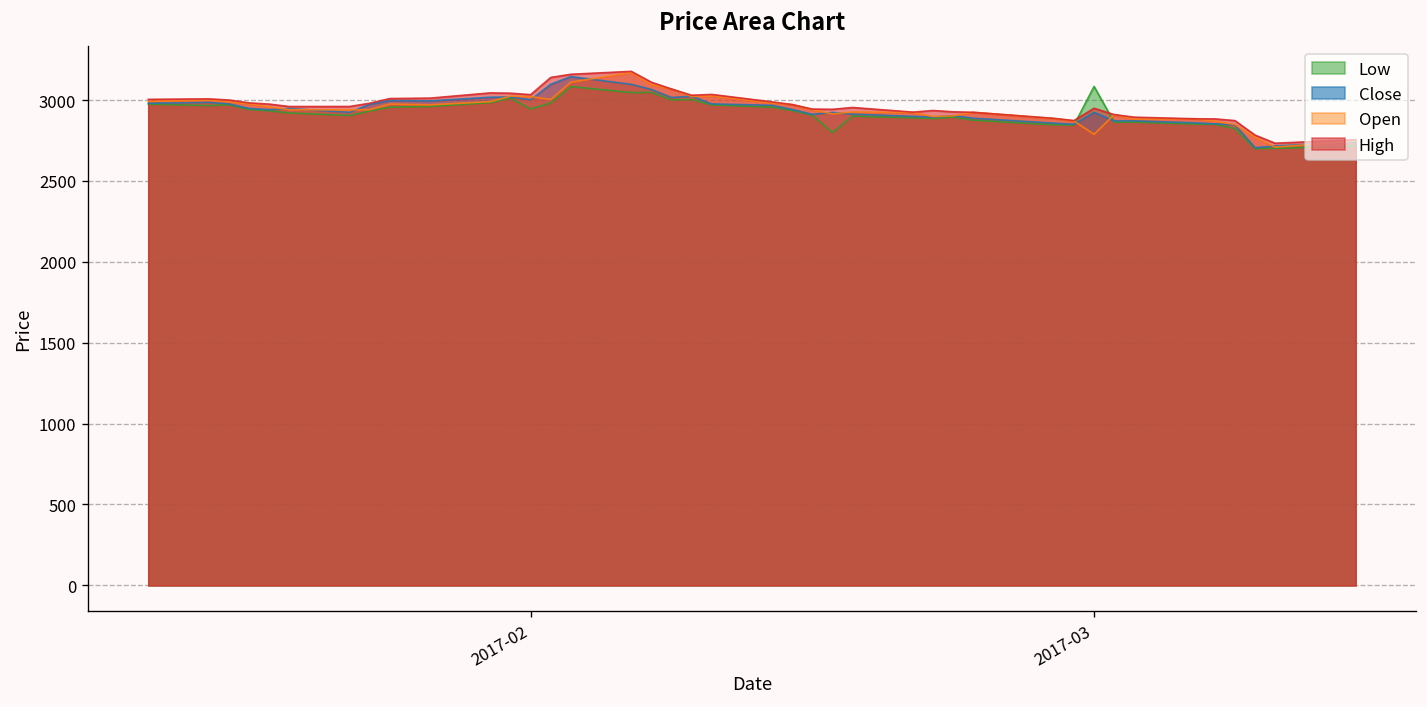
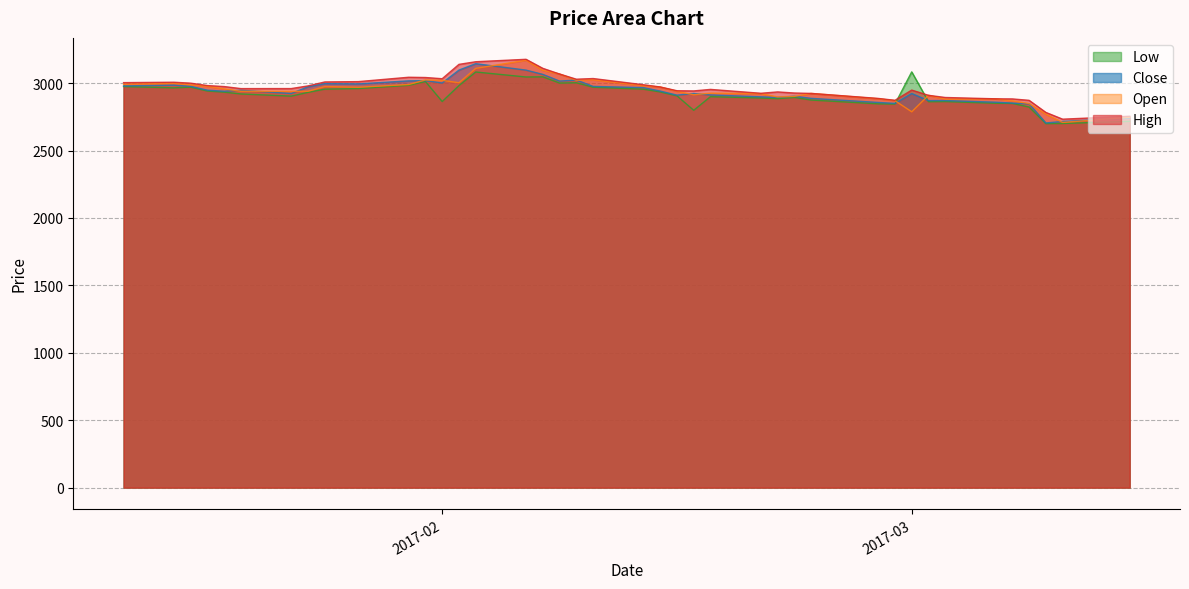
  {
    "Low": {
-     "2017-02": 2940,
+     "2017-02": 2860,
      "2017-03": 3080
    },
    "Close": {
      "2017-02": 3000,
      "2017-03": 2920
    },
    "Open": {
      "2017-03": 2790
    },
    "High": {
      "2017-03": 2950
    }
  }
